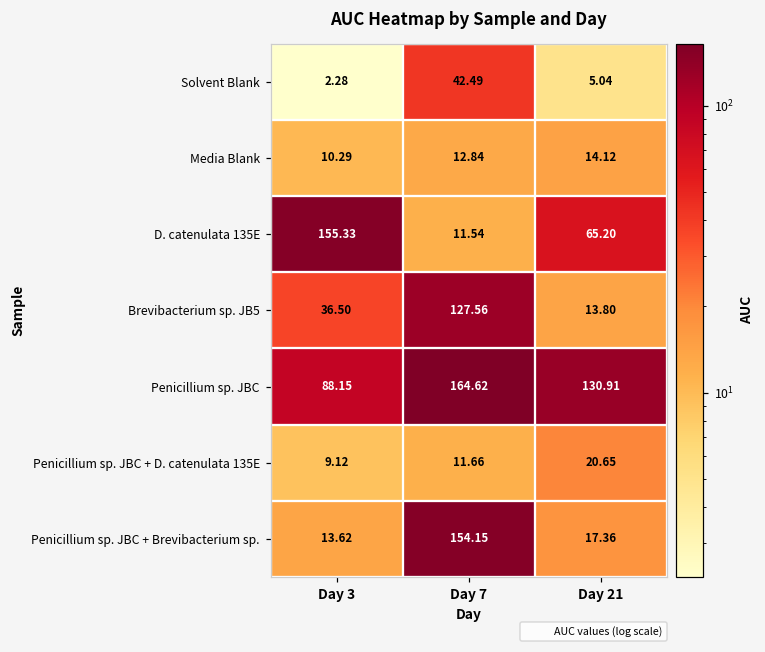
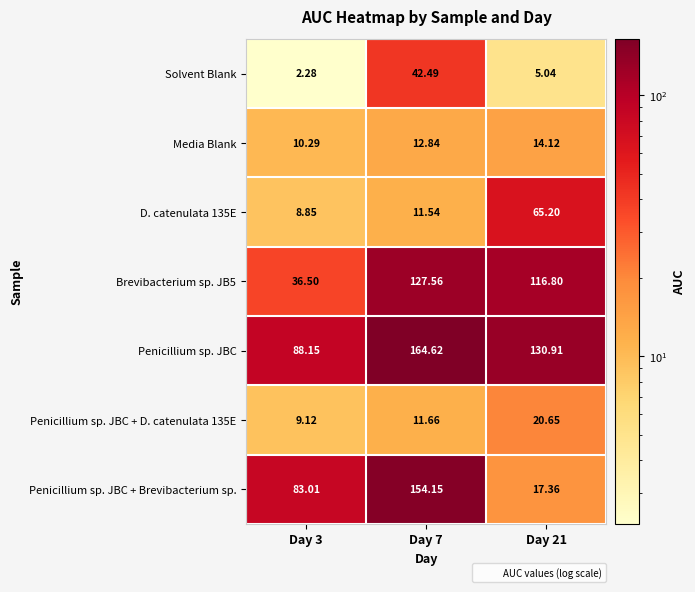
  {
    "Solvent Blank": {
      "Day 3": 2.28,
      "Day 7": 42.49,
      "Day 21": 5.04
    },
    "Media Blank": {
      "Day 3": 10.29,
      "Day 7": 12.84,
      "Day 21": 14.12
    },
    "D. catenulata 135E": {
-     "Day 3": 155.33,
+     "Day 3": 8.85,
      "Day 7": 11.54,
      "Day 21": 65.20
    },
    "Brevibacterium sp. JB5": {
      "Day 3": 36.50,
      "Day 7": 127.56,
-     "Day 21": 13.80
+     "Day 21": 116.80
    },
    "Penicillium sp. JBC": {
      "Day 3": 88.15,
      "Day 7": 164.62,
      "Day 21": 130.91
    },
    "Penicillium sp. JBC + D. catenulata 135E": {
      "Day 3": 9.12,
      "Day 7": 11.66,
      "Day 21": 20.65
    },
    "Penicillium sp. JBC + Brevibacterium sp.": {
-     "Day 3": 13.62,
+     "Day 3": 83.01,
      "Day 7": 154.15,
      "Day 21": 17.36
    }
  }
